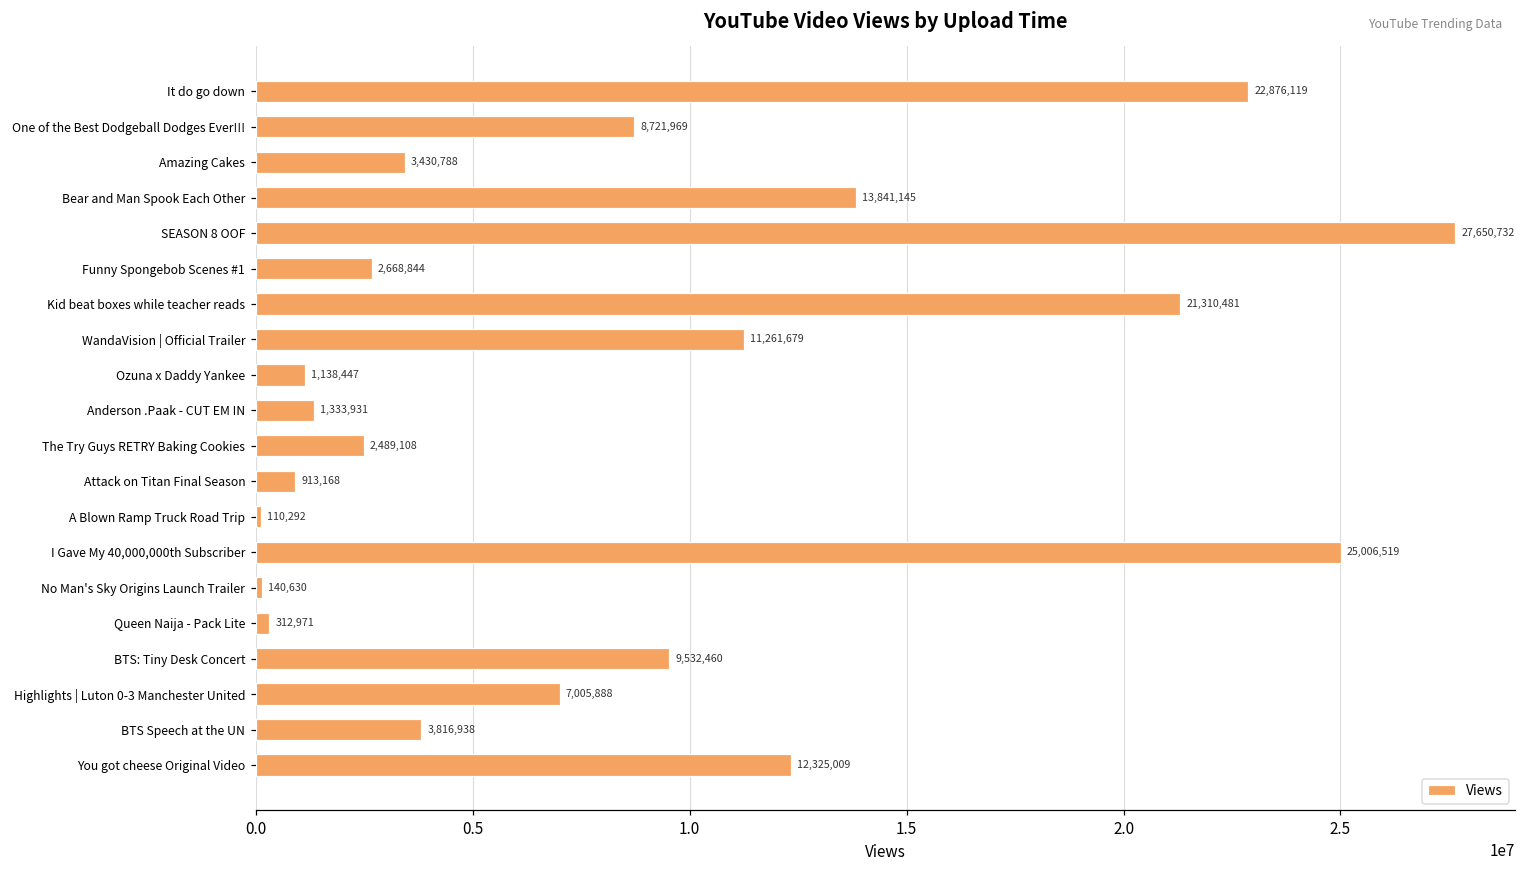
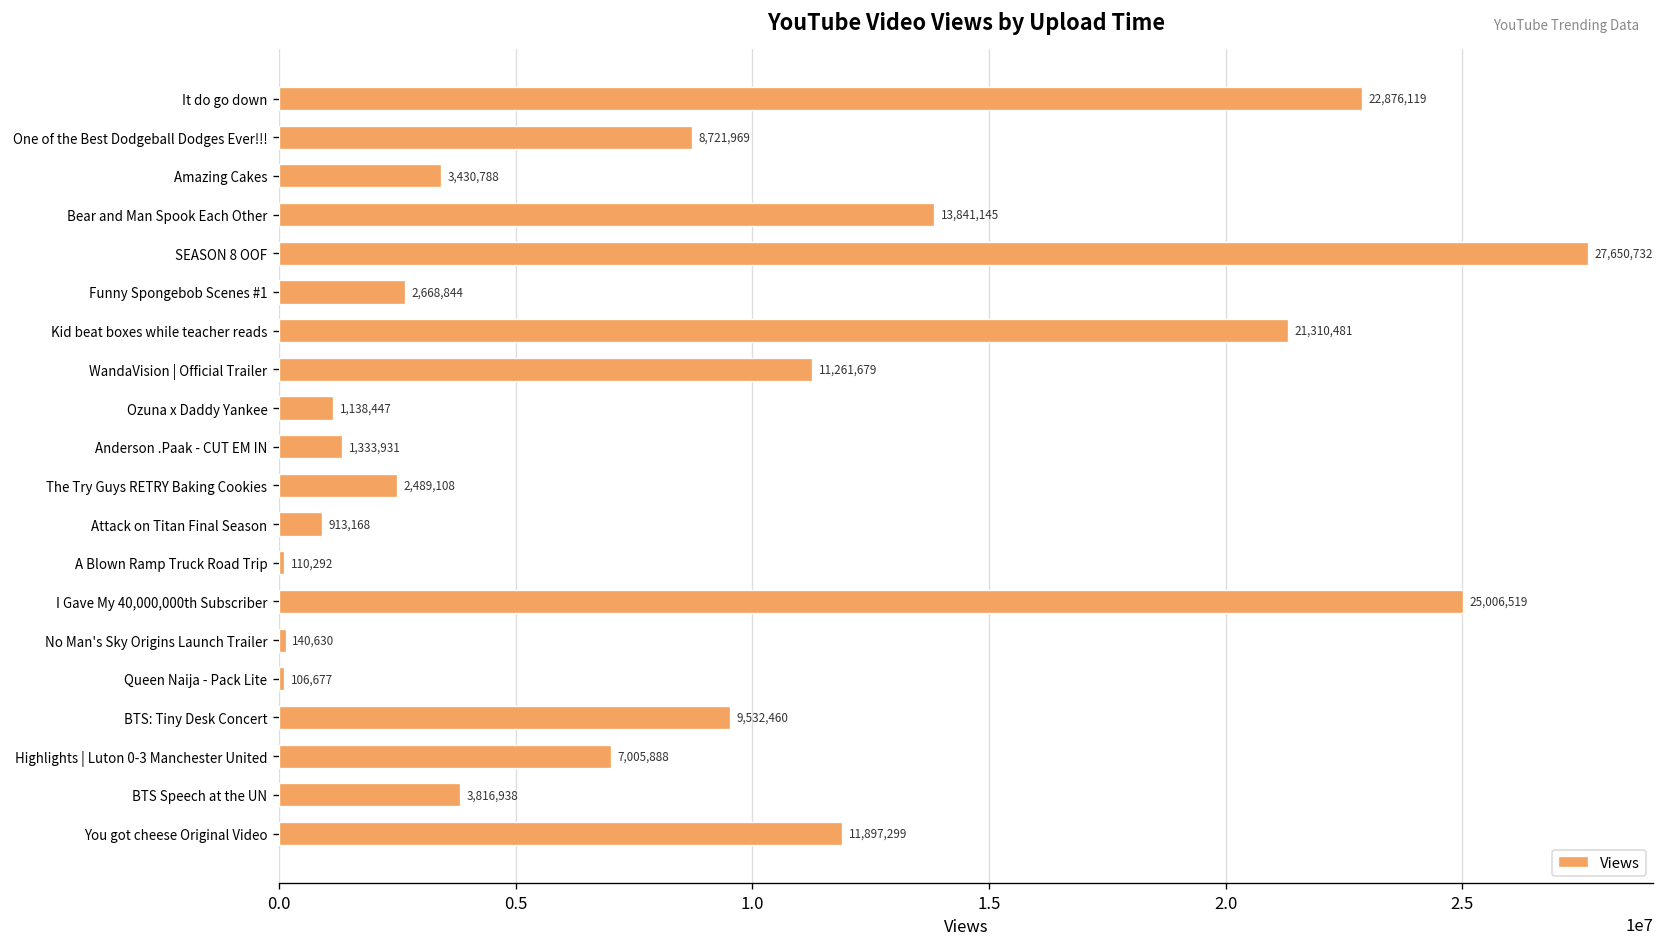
  {
    "It do go down": "22,876,119",
    "One of the Best Dodgeball Dodges Ever!!!": "8,721,969",
    "Amazing Cakes": "3,430,788",
    "Bear and Man Spook Each Other": "13,841,145",
    "SEASON 8 OOF": "27,650,732",
    "Funny Spongebob Scenes #1": "2,668,844",
    "Kid beat boxes while teacher reads": "21,310,481",
    "WandaVision | Official Trailer": "11,261,679",
    "Ozuna x Daddy Yankee": "1,138,447",
    "Anderson .Paak - CUT EM IN": "1,333,931",
    "The Try Guys RETRY Baking Cookies": "2,489,108",
    "Attack on Titan Final Season": "913,168",
    "A Blown Ramp Truck Road Trip": "110,292",
    "I Gave My 40,000,000th Subscriber": "25,006,519",
    "No Man's Sky Origins Launch Trailer": "140,630",
-   "Queen Naija - Pack Lite": "312,971",
+   "Queen Naija - Pack Lite": "106,677",
    "BTS: Tiny Desk Concert": "9,532,460",
    "Highlights | Luton 0-3 Manchester United": "7,005,888",
    "BTS Speech at the UN": "3,816,938",
-   "You got cheese Original Video": "12,325,009"
+   "You got cheese Original Video": "11,897,299"
  }
